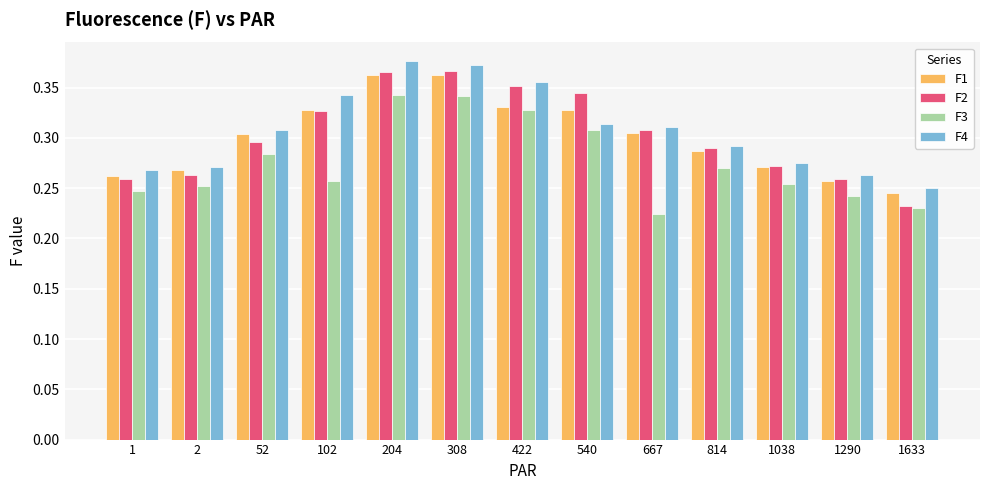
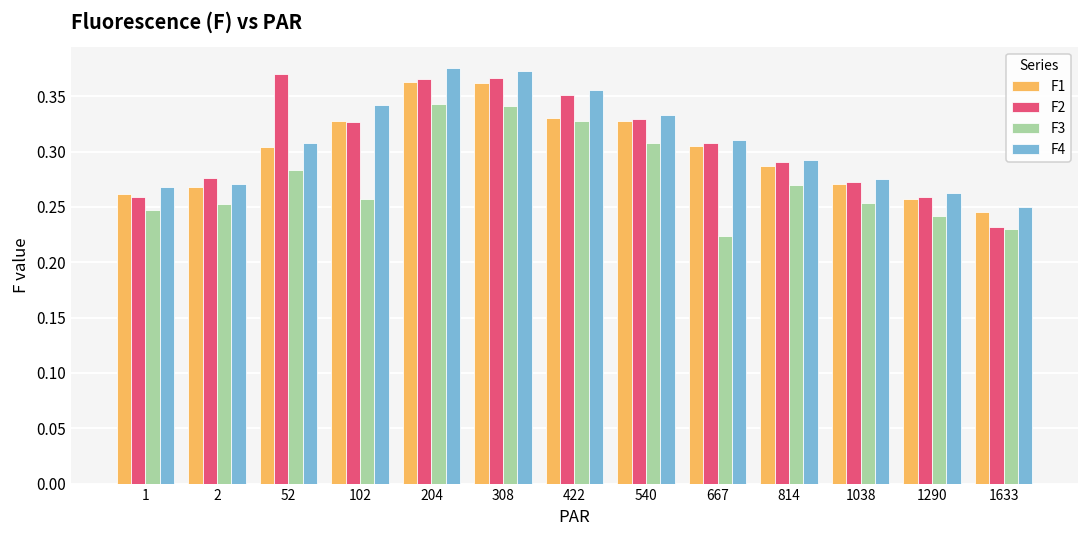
  {
    "F1": {
      "1": 0.262,
      "2": 0.268,
      "52": 0.304,
      "102": 0.328,
      "204": 0.363,
      "308": 0.362,
      "422": 0.331,
      "540": 0.328,
      "667": 0.305,
      "814": 0.287,
      "1038": 0.271,
      "1290": 0.257,
      "1633": 0.245
    },
    "F2": {
      "1": 0.259,
-     "2": 0.263,
-     "52": 0.296,
+     "2": 0.276,
+     "52": 0.370,
      "102": 0.327,
      "204": 0.366,
      "308": 0.367,
      "422": 0.352,
-     "540": 0.344,
+     "540": 0.330,
      "667": 0.308,
      "814": 0.290,
      "1038": 0.273,
      "1290": 0.259,
      "1633": 0.232
    },
    "F3": {
      "1": 0.248,
      "2": 0.253,
      "52": 0.284,
      "102": 0.257,
      "204": 0.343,
      "308": 0.341,
      "422": 0.328,
      "540": 0.308,
      "667": 0.224,
      "814": 0.270,
      "1038": 0.254,
      "1290": 0.242,
      "1633": 0.230
    },
    "F4": {
      "1": 0.268,
      "2": 0.271,
      "52": 0.308,
      "102": 0.342,
      "204": 0.376,
      "308": 0.373,
      "422": 0.356,
-     "540": 0.314,
+     "540": 0.333,
      "667": 0.310,
      "814": 0.292,
      "1038": 0.275,
      "1290": 0.263,
      "1633": 0.250
    }
  }
